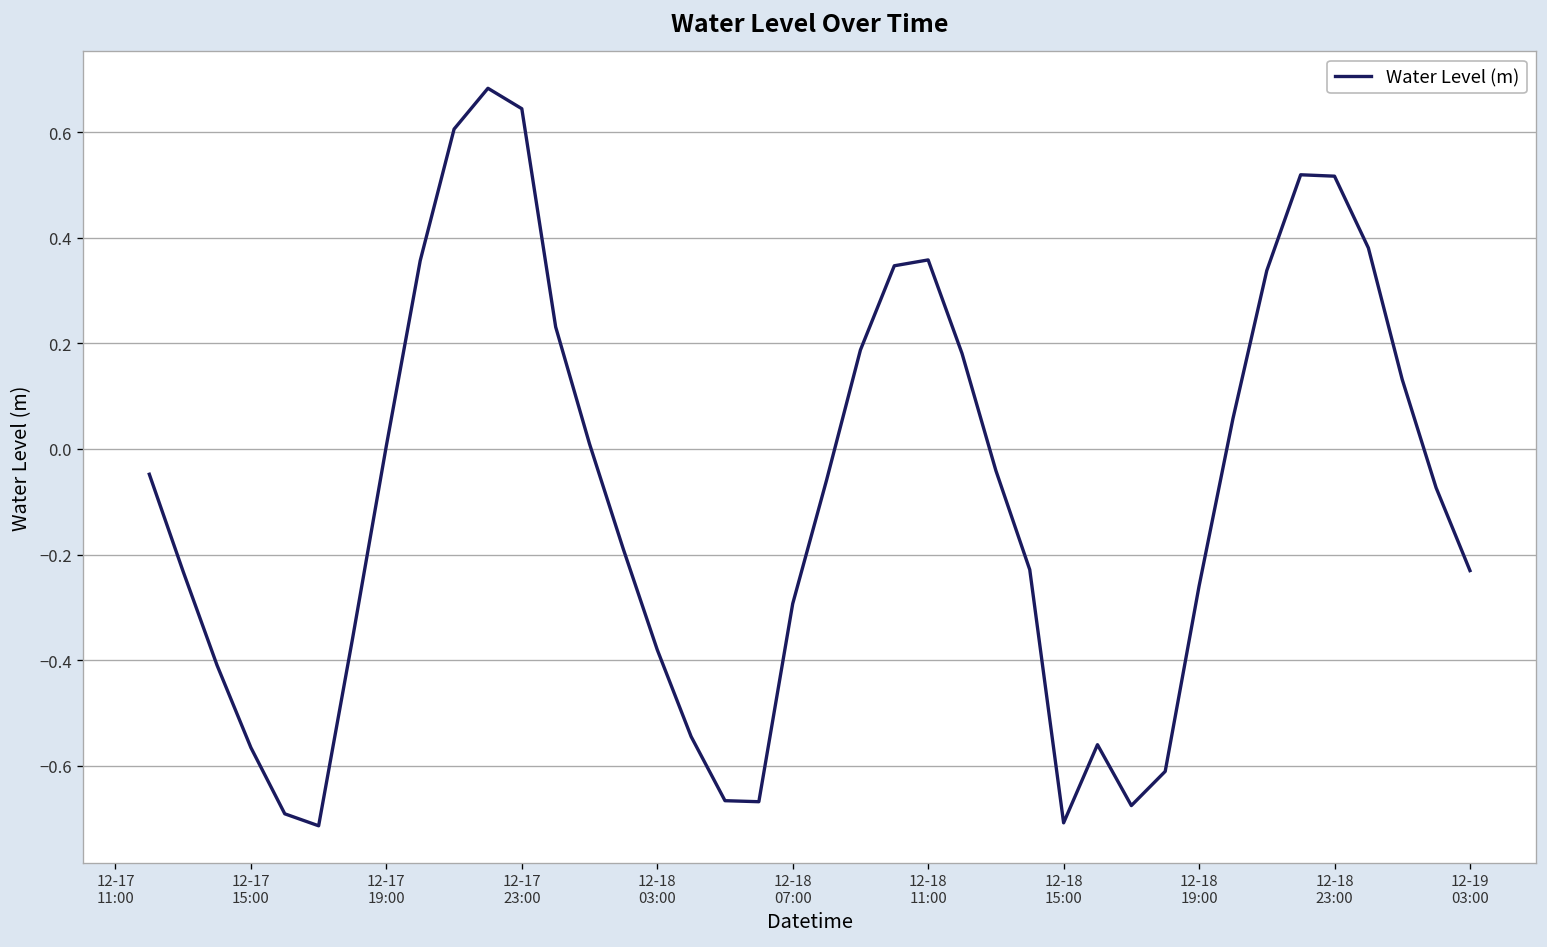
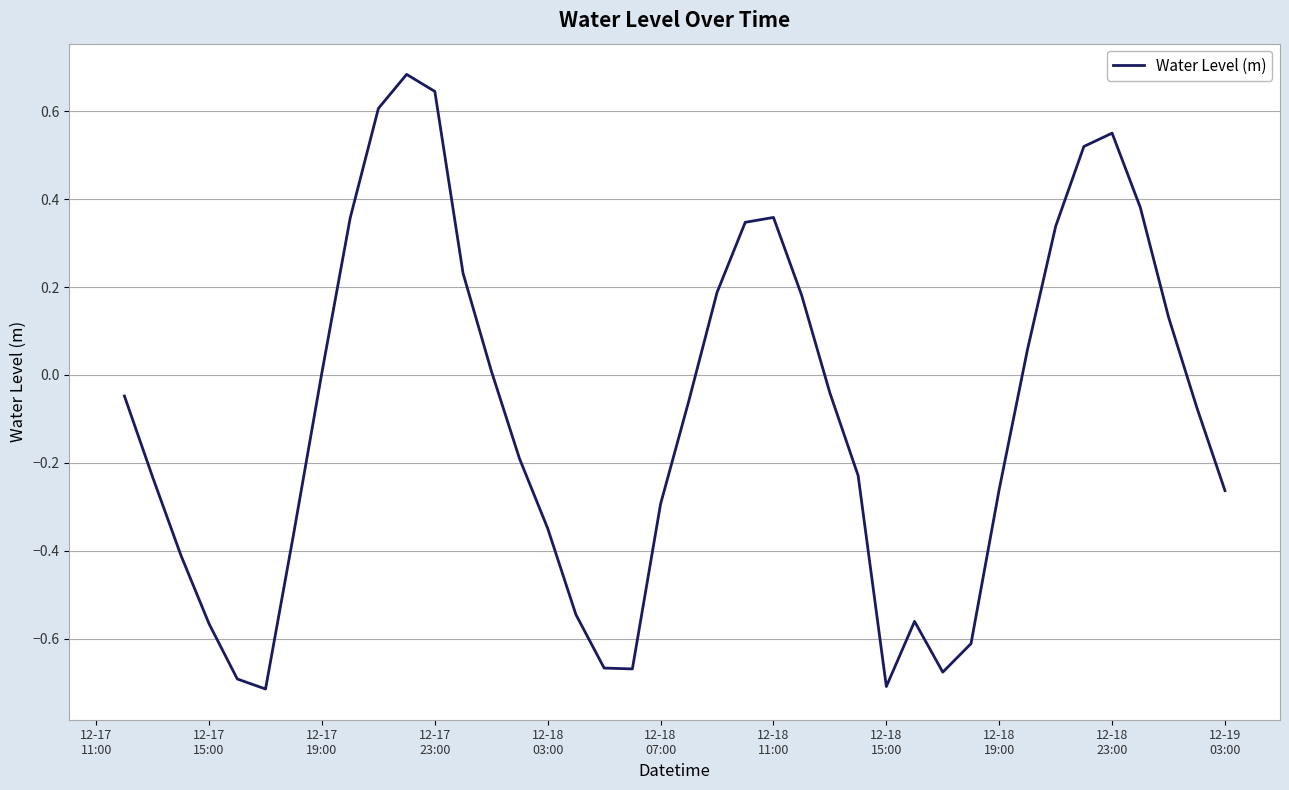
  {
    "12-17 15:00": -0.57,
    "12-17 19:00": 0.01,
    "12-17 23:00": 0.64,
-   "12-18 03:00": -0.38,
+   "12-18 03:00": -0.35,
    "12-18 07:00": -0.29,
    "12-18 11:00": 0.36,
    "12-18 15:00": -0.71,
    "12-18 19:00": -0.26,
-   "12-18 23:00": 0.52,
-   "12-19 03:00": -0.23
+   "12-18 23:00": 0.55,
+   "12-19 03:00": -0.26
  }
